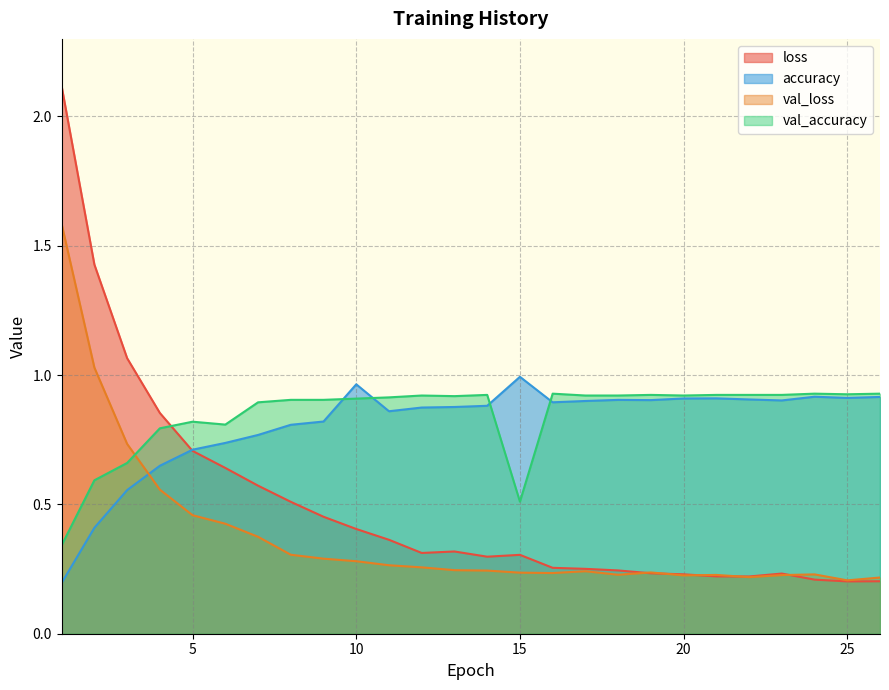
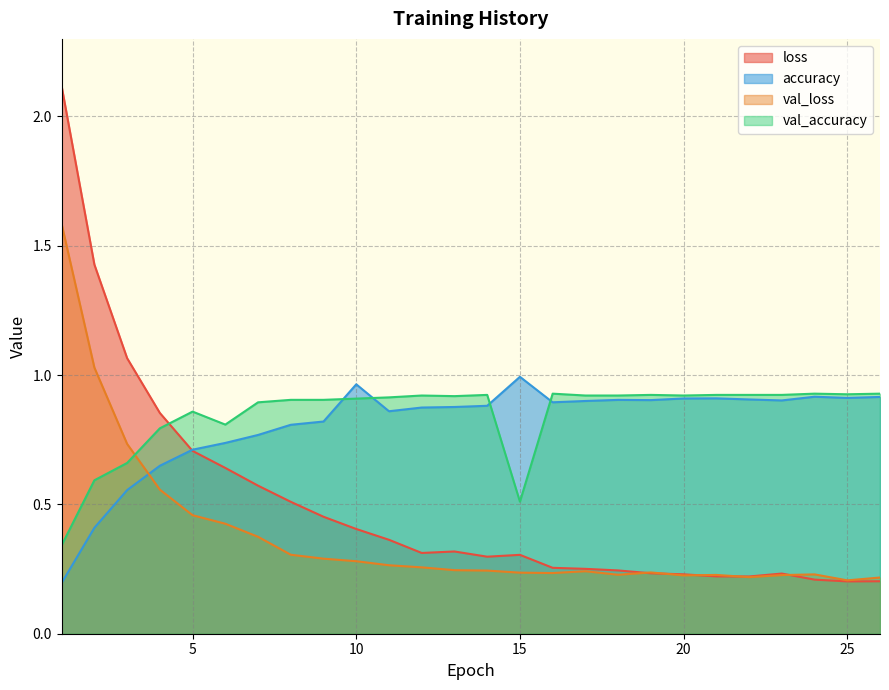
  {
    "accuracy": {
      "10": 0.96,
      "15": 0.99,
      "20": 0.91,
      "25": 0.91
    },
    "val_accuracy": {
-     "5": 0.82,
+     "5": 0.86,
      "10": 0.91,
      "15": 0.51,
      "20": 0.92,
      "25": 0.93
    }
  }
